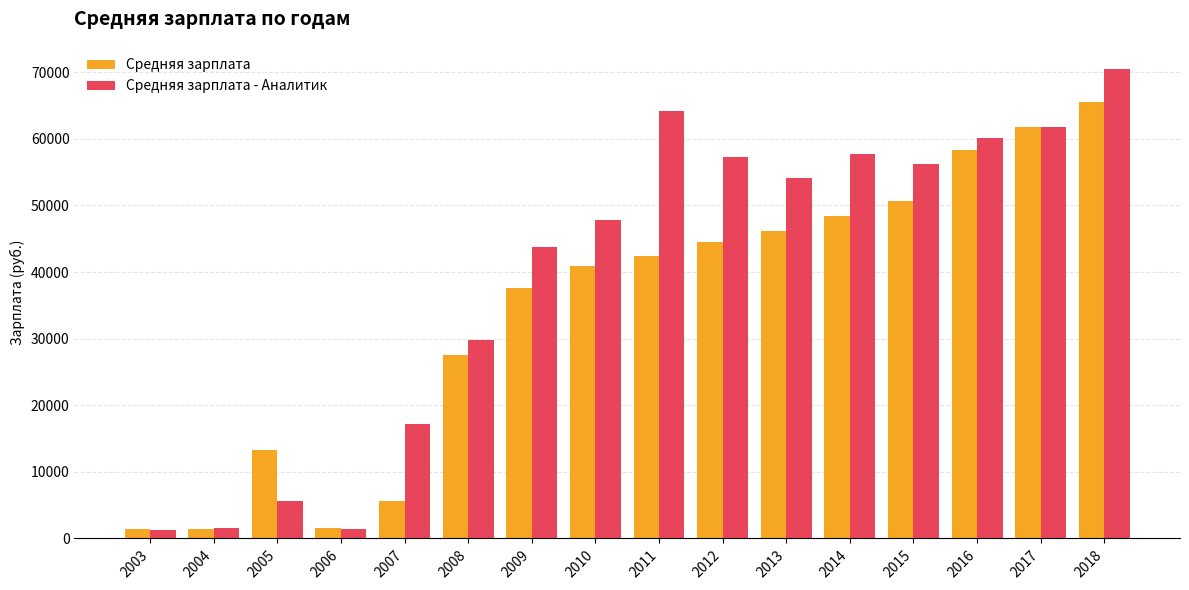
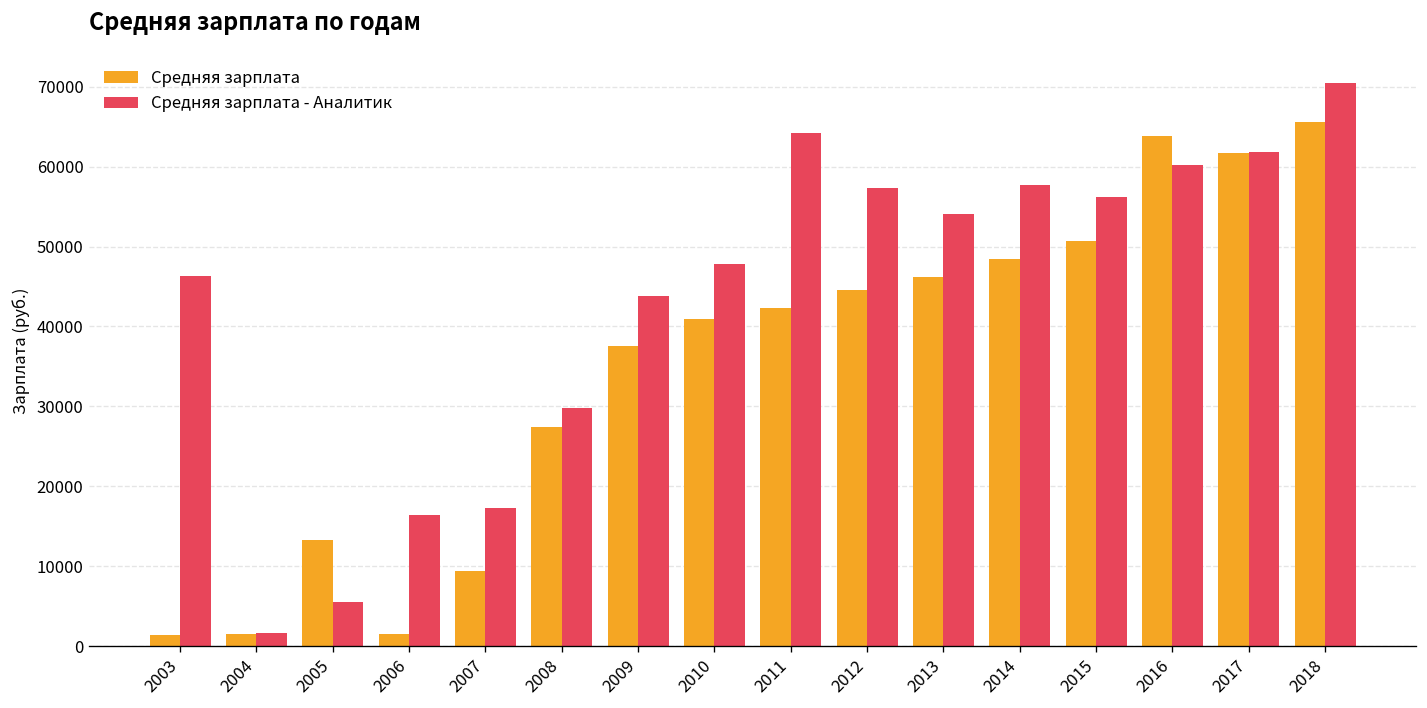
  {
    "Средняя зарплата": {
      "2003": 1000,
      "2004": 1000,
      "2005": 13000,
      "2006": 2000,
-     "2007": 6000,
+     "2007": 9000,
      "2008": 27000,
      "2009": 38000,
      "2010": 41000,
      "2011": 42000,
      "2012": 45000,
      "2013": 46000,
      "2014": 48000,
      "2015": 51000,
-     "2016": 58000,
+     "2016": 64000,
      "2017": 62000,
      "2018": 66000
    },
    "Средняя зарплата - Аналитик": {
-     "2003": 1000,
+     "2003": 46000,
      "2004": 2000,
      "2005": 6000,
-     "2006": 1000,
+     "2006": 16000,
      "2007": 17000,
      "2008": 30000,
      "2009": 44000,
      "2010": 48000,
      "2011": 64000,
      "2012": 57000,
      "2013": 54000,
      "2014": 58000,
      "2015": 56000,
      "2016": 60000,
      "2017": 62000,
      "2018": 70000
    }
  }
